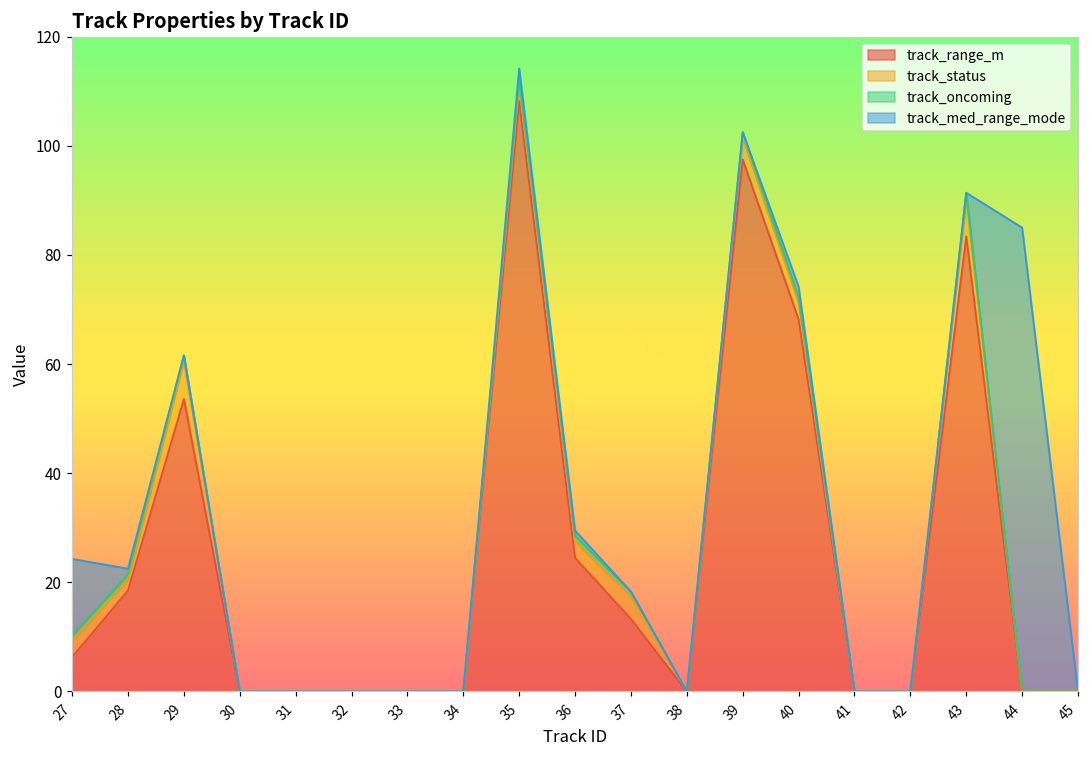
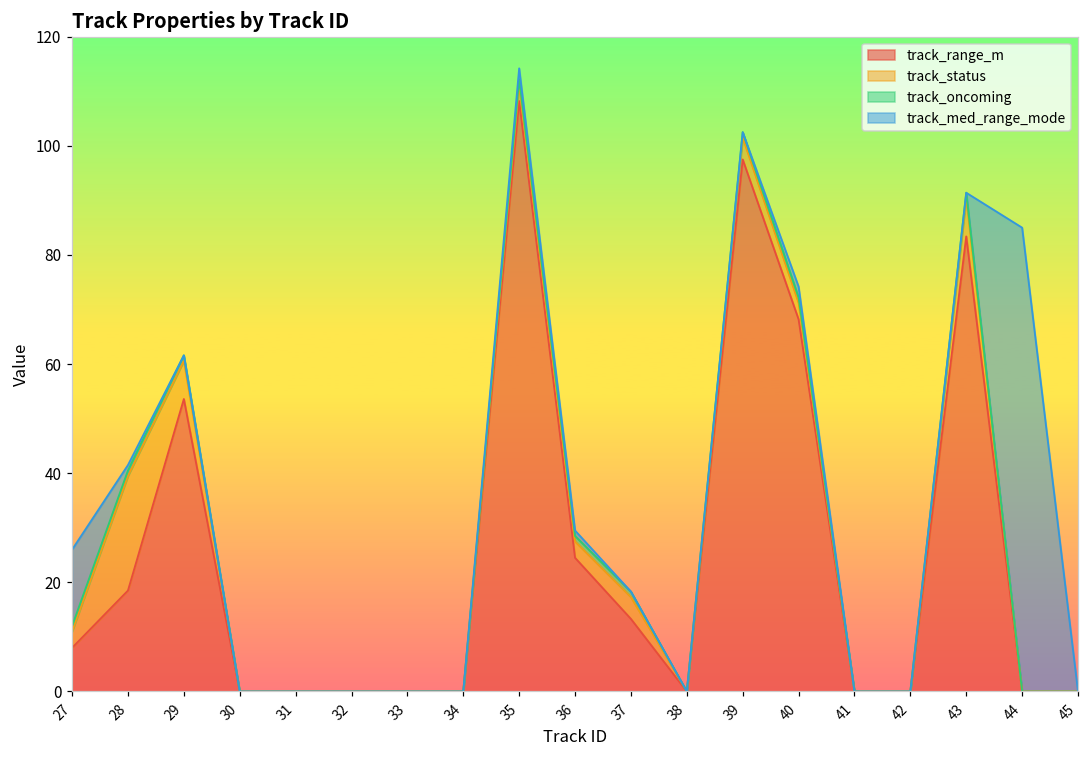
  {
    "track_range_m": {
-     "27": 6,
+     "27": 8,
      "28": 19,
      "29": 54,
      "35": 108,
      "36": 25,
      "37": 13,
      "39": 98,
      "40": 68,
      "43": 83
    },
    "track_status": {
      "27": 3,
-     "28": 2,
+     "28": 21,
      "29": 7,
      "35": 3,
      "36": 3,
      "37": 4,
      "39": 4,
      "40": 3,
      "43": 7
    },
    "track_oncoming": {
      "27": 1,
      "28": 1,
      "35": 1,
      "36": 1,
      "40": 1
    },
    "track_med_range_mode": {
      "27": 14,
      "28": 1,
      "35": 2,
      "36": 1,
      "40": 2,
      "44": 85
    }
  }
